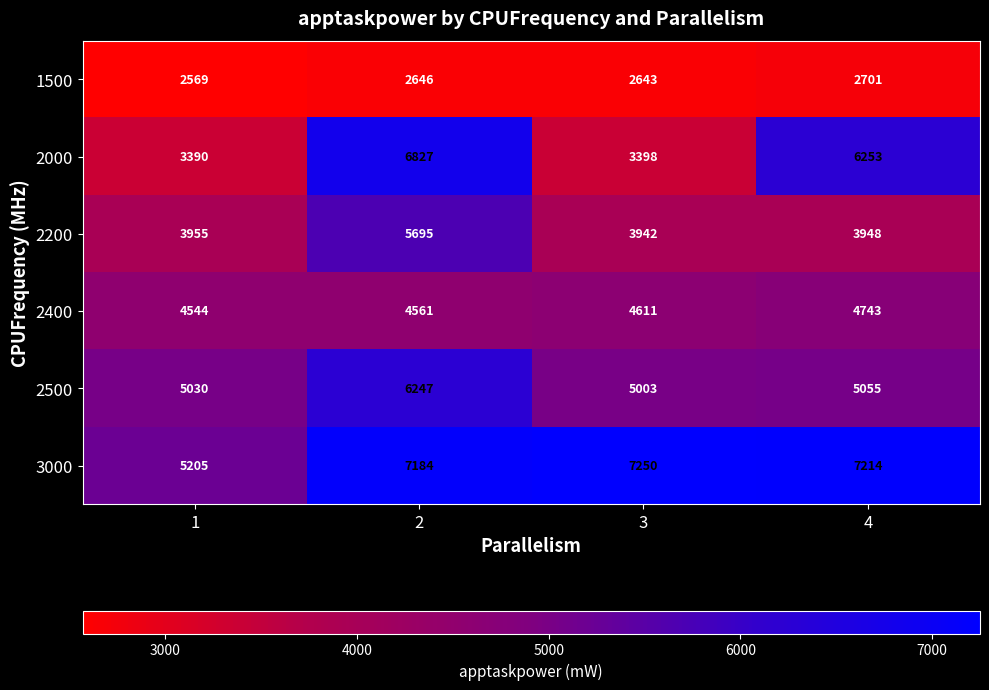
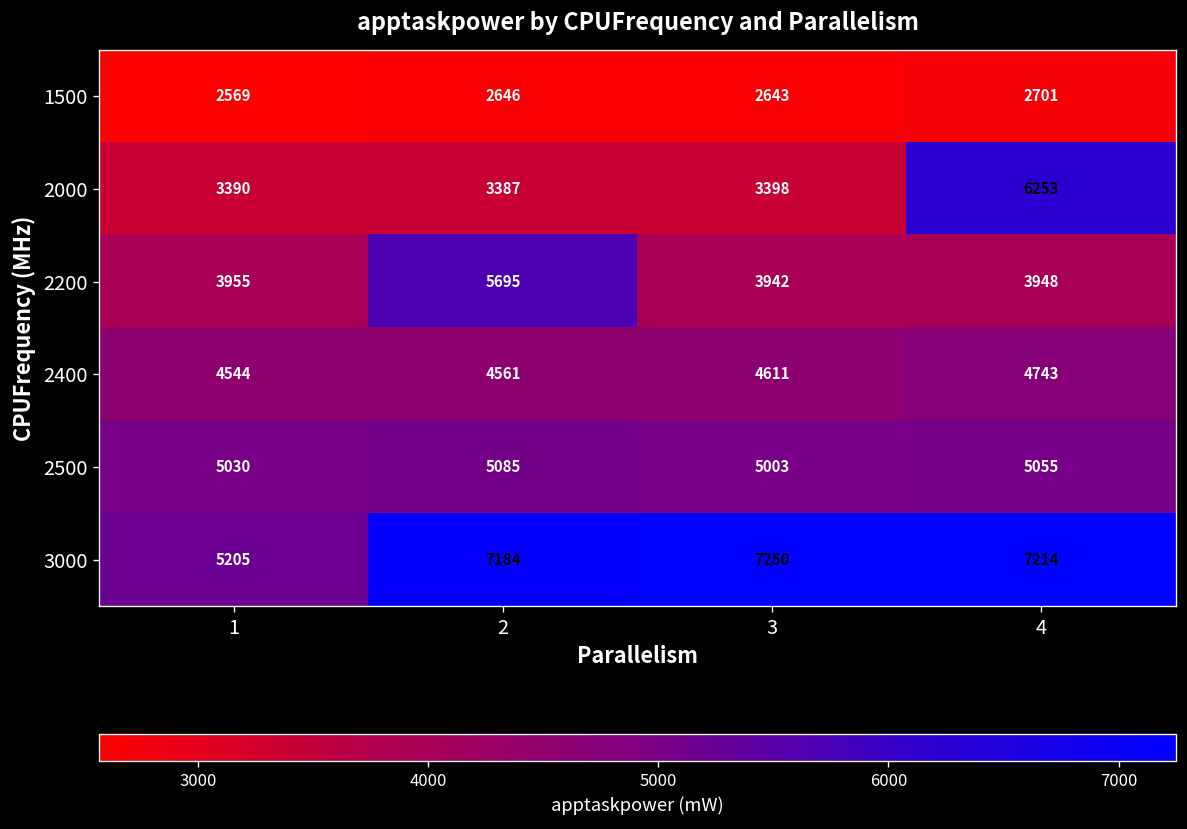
  {
    "1500": {
      "1": 2569,
      "2": 2646,
      "3": 2643,
      "4": 2701
    },
    "2000": {
      "1": 3390,
-     "2": 6827,
+     "2": 3387,
      "3": 3398,
      "4": 6253
    },
    "2200": {
      "1": 3955,
      "2": 5695,
      "3": 3942,
      "4": 3948
    },
    "2400": {
      "1": 4544,
      "2": 4561,
      "3": 4611,
      "4": 4743
    },
    "2500": {
      "1": 5030,
-     "2": 6247,
+     "2": 5085,
      "3": 5003,
      "4": 5055
    },
    "3000": {
      "1": 5205,
      "2": 7184,
      "3": 7250,
      "4": 7214
    }
  }
